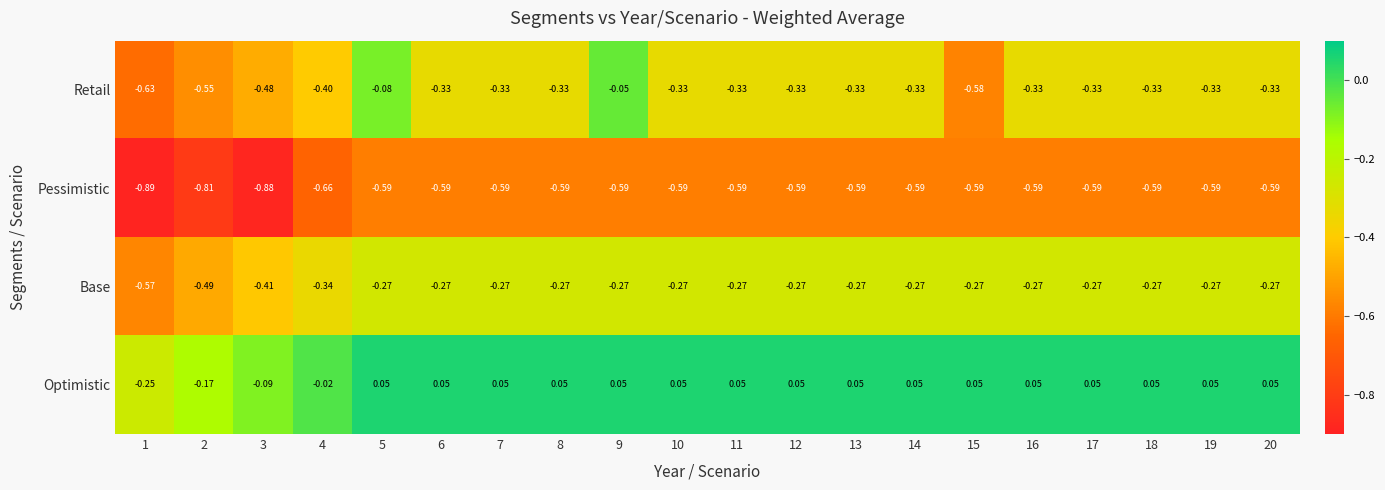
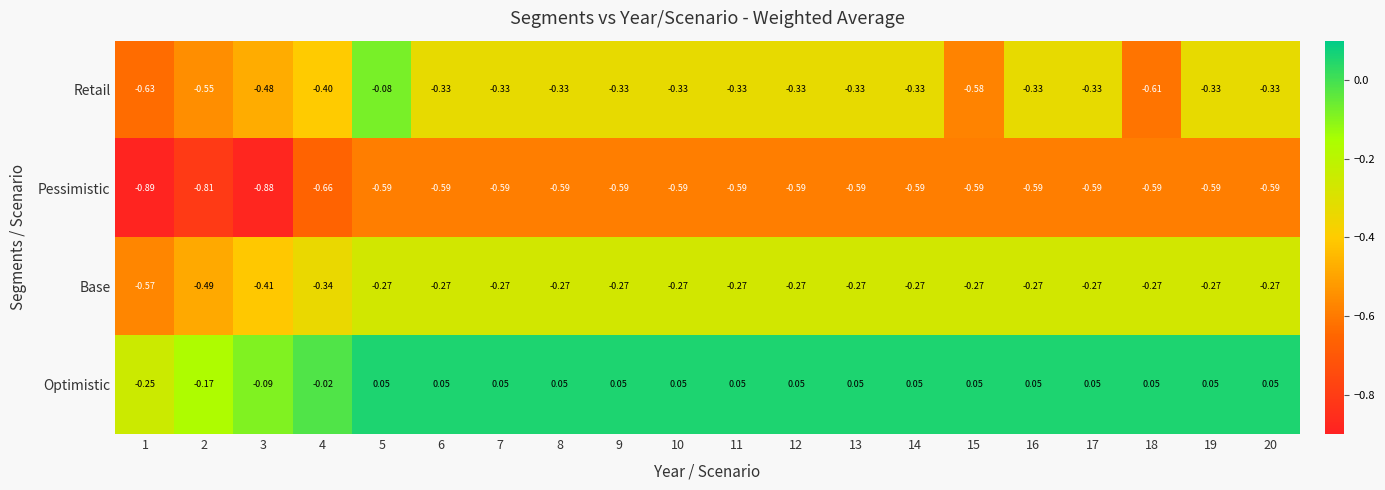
  {
    "Retail": {
      "1": -0.63,
      "2": -0.55,
      "3": -0.48,
      "4": -0.40,
      "5": -0.08,
      "6": -0.33,
      "7": -0.33,
      "8": -0.33,
-     "9": -0.05,
+     "9": -0.33,
      "10": -0.33,
      "11": -0.33,
      "12": -0.33,
      "13": -0.33,
      "14": -0.33,
      "15": -0.58,
      "16": -0.33,
      "17": -0.33,
-     "18": -0.33,
+     "18": -0.61,
      "19": -0.33,
      "20": -0.33
    },
    "Pessimistic": {
      "1": -0.89,
      "2": -0.81,
      "3": -0.88,
      "4": -0.66,
      "5": -0.59,
      "6": -0.59,
      "7": -0.59,
      "8": -0.59,
      "9": -0.59,
      "10": -0.59,
      "11": -0.59,
      "12": -0.59,
      "13": -0.59,
      "14": -0.59,
      "15": -0.59,
      "16": -0.59,
      "17": -0.59,
      "18": -0.59,
      "19": -0.59,
      "20": -0.59
    },
    "Base": {
      "1": -0.57,
      "2": -0.49,
      "3": -0.41,
      "4": -0.34,
      "5": -0.27,
      "6": -0.27,
      "7": -0.27,
      "8": -0.27,
      "9": -0.27,
      "10": -0.27,
      "11": -0.27,
      "12": -0.27,
      "13": -0.27,
      "14": -0.27,
      "15": -0.27,
      "16": -0.27,
      "17": -0.27,
      "18": -0.27,
      "19": -0.27,
      "20": -0.27
    },
    "Optimistic": {
      "1": -0.25,
      "2": -0.17,
      "3": -0.09,
      "4": -0.02,
      "5": 0.05,
      "6": 0.05,
      "7": 0.05,
      "8": 0.05,
      "9": 0.05,
      "10": 0.05,
      "11": 0.05,
      "12": 0.05,
      "13": 0.05,
      "14": 0.05,
      "15": 0.05,
      "16": 0.05,
      "17": 0.05,
      "18": 0.05,
      "19": 0.05,
      "20": 0.05
    }
  }
